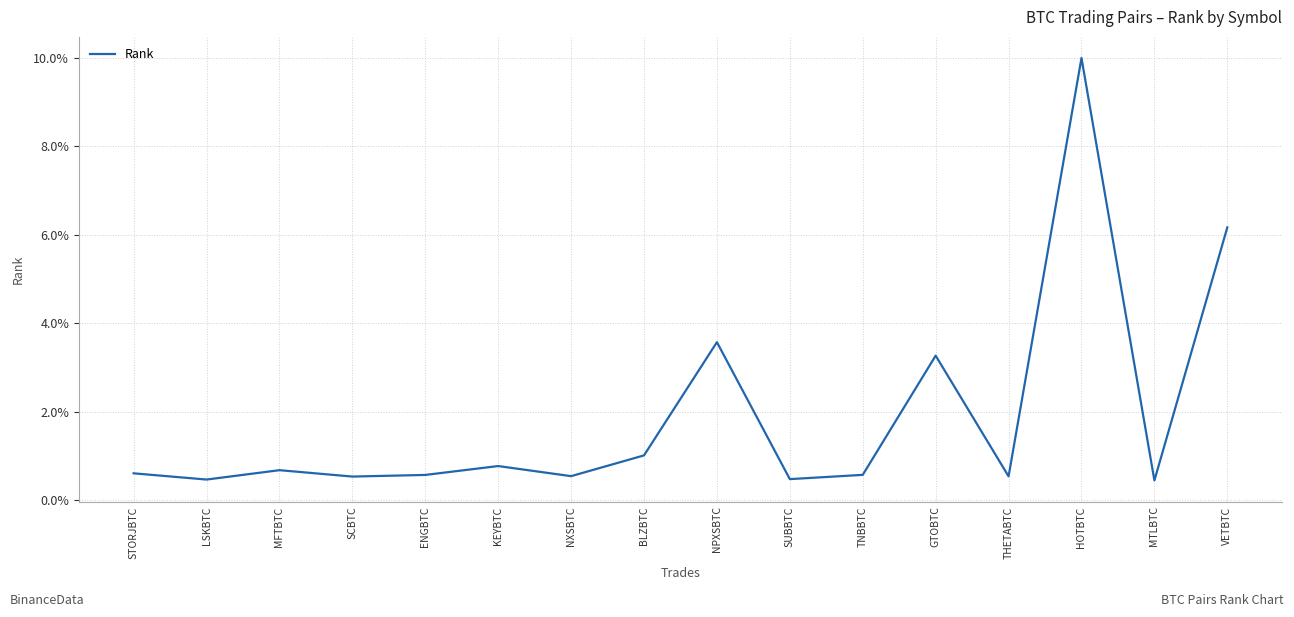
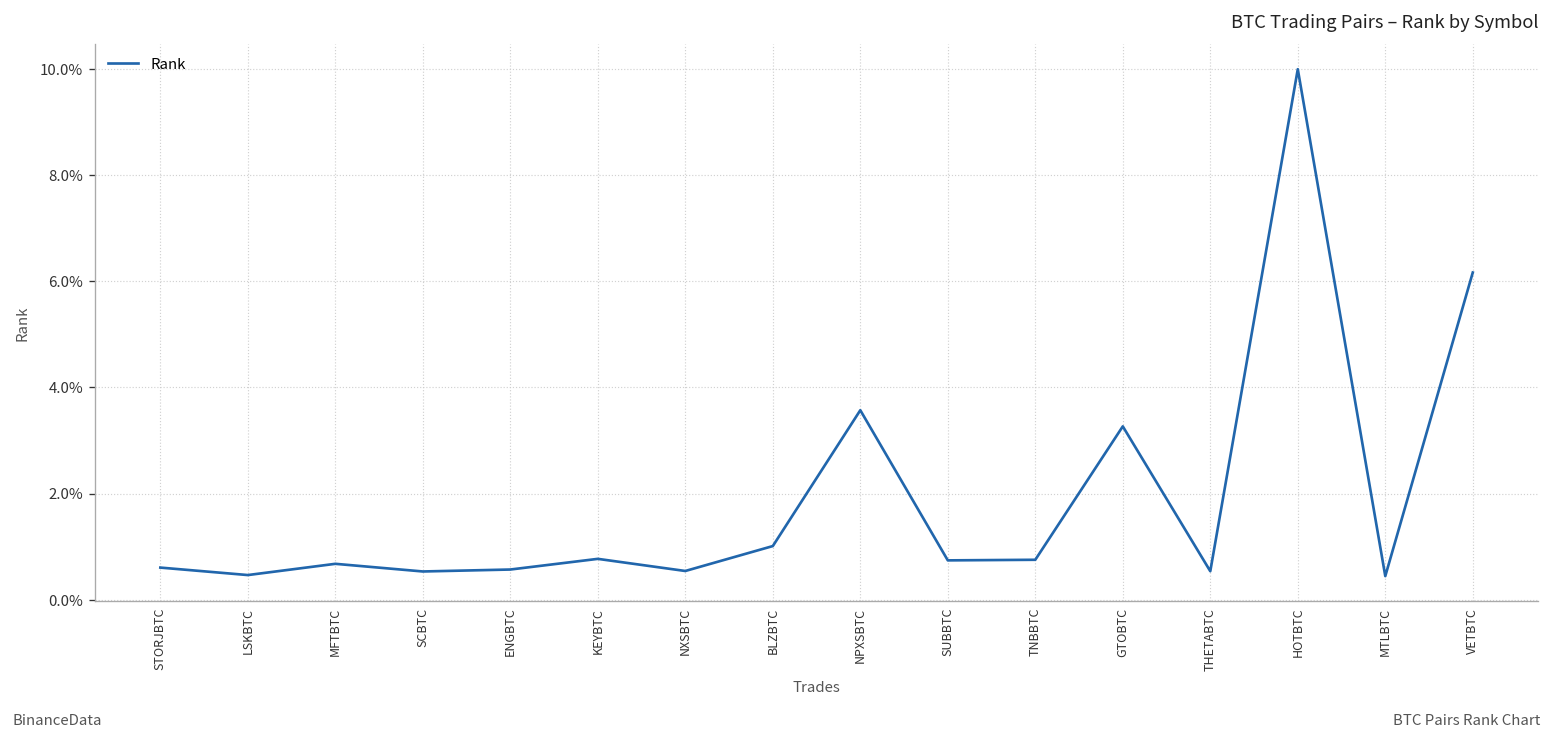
  {
    "STORJBTC": "0.6%",
    "LSKBTC": "0.5%",
    "MFTBTC": "0.7%",
    "SCBTC": "0.5%",
    "ENGBTC": "0.6%",
    "KEYBTC": "0.8%",
    "NXSBTC": "0.5%",
    "BLZBTC": "1.0%",
    "NPXSBTC": "3.6%",
-   "SUBBTC": "0.5%",
-   "TNBBTC": "0.6%",
+   "SUBBTC": "0.7%",
+   "TNBBTC": "0.8%",
    "GTOBTC": "3.3%",
    "THETABTC": "0.5%",
    "HOTBTC": "10.0%",
    "MTLBTC": "0.4%",
    "VETBTC": "6.2%"
  }
